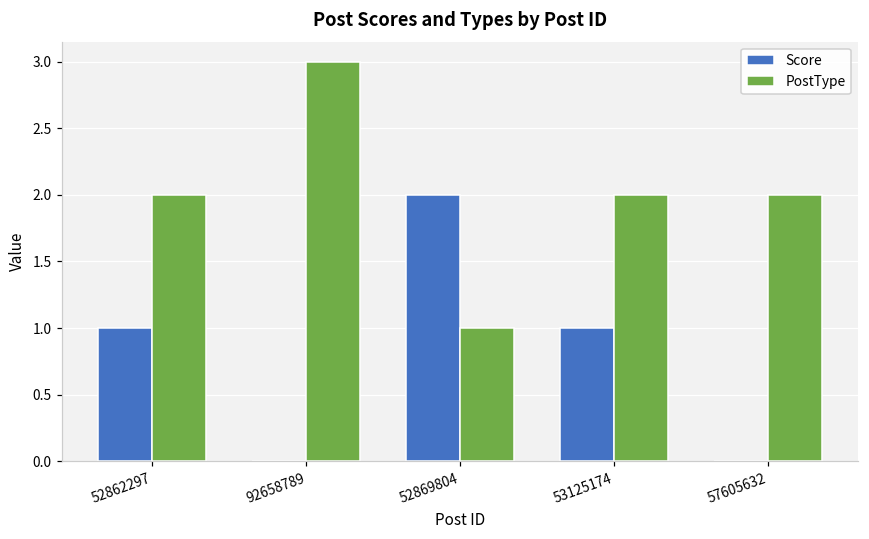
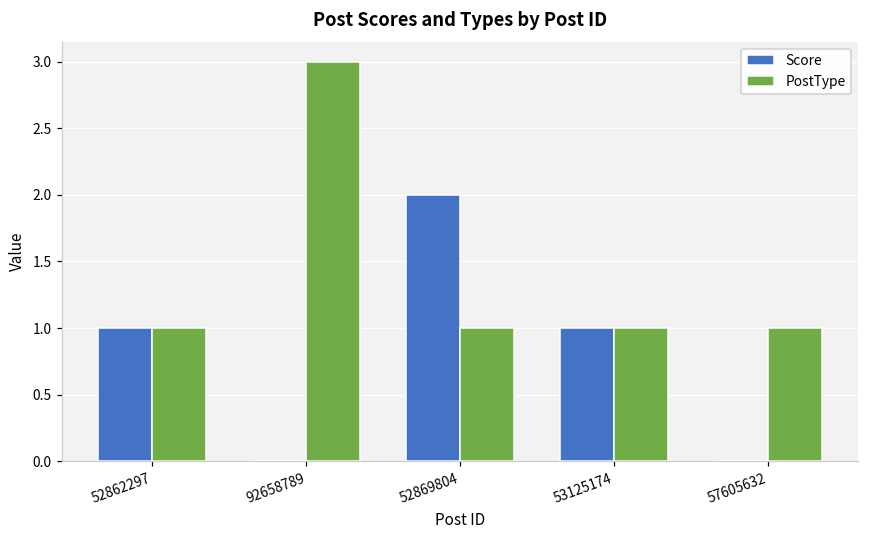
  {
    "Score": {
      "52862297": 1,
      "92658789": 0,
      "52869804": 2,
      "53125174": 1,
      "57605632": 0
    },
    "PostType": {
-     "52862297": 2,
+     "52862297": 1,
      "92658789": 3,
      "52869804": 1,
-     "53125174": 2,
-     "57605632": 2
+     "53125174": 1,
+     "57605632": 1
    }
  }
